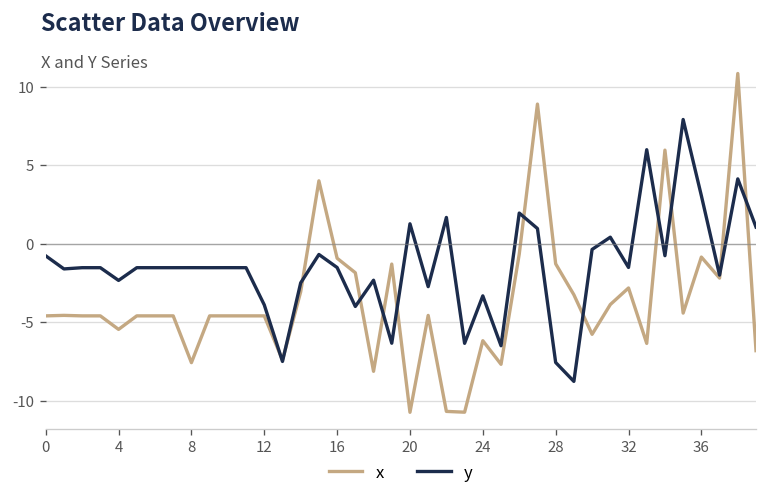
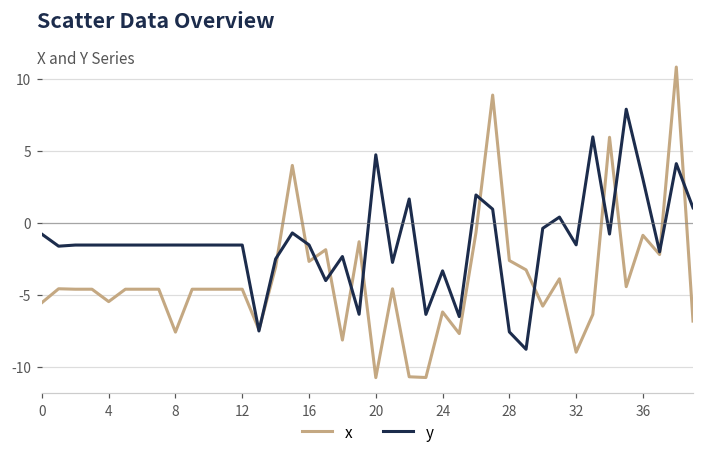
  {
    "x": {
-     "0": -4.6,
+     "0": -5.5,
      "4": -5.4,
      "8": -7.6,
      "12": -4.6,
-     "16": -0.9,
+     "16": -2.7,
      "20": -10.7,
      "24": -6.2,
-     "28": -1.3,
-     "32": -2.8,
+     "28": -2.6,
+     "32": -9.0,
      "36": -0.8
    },
    "y": {
      "0": -0.8,
-     "4": -2.3,
+     "4": -1.5,
      "8": -1.5,
-     "12": -3.9,
+     "12": -1.5,
      "16": -1.5,
-     "20": 1.3,
+     "20": 4.8,
      "24": -3.3,
      "28": -7.6,
      "32": -1.5,
      "36": 3.1
    }
  }
